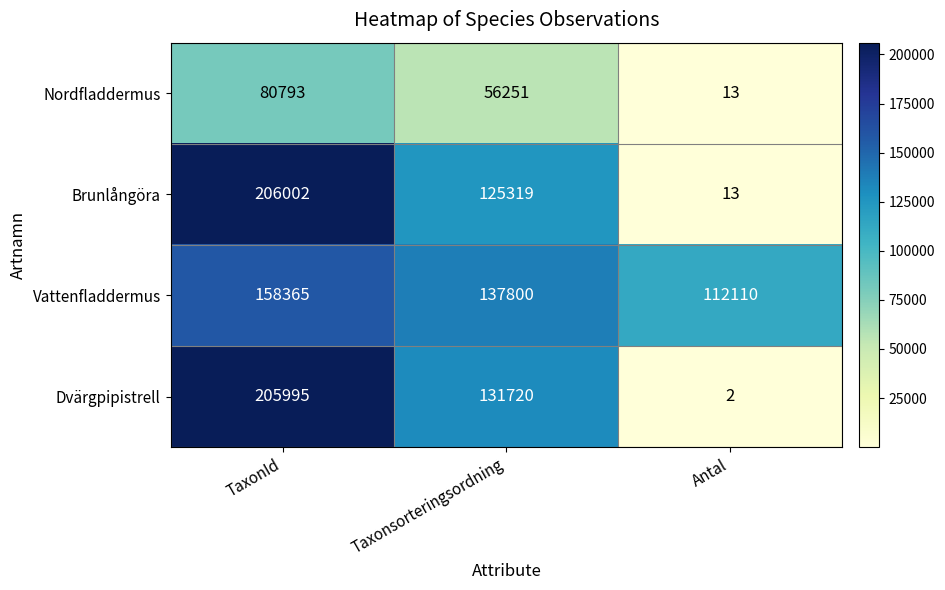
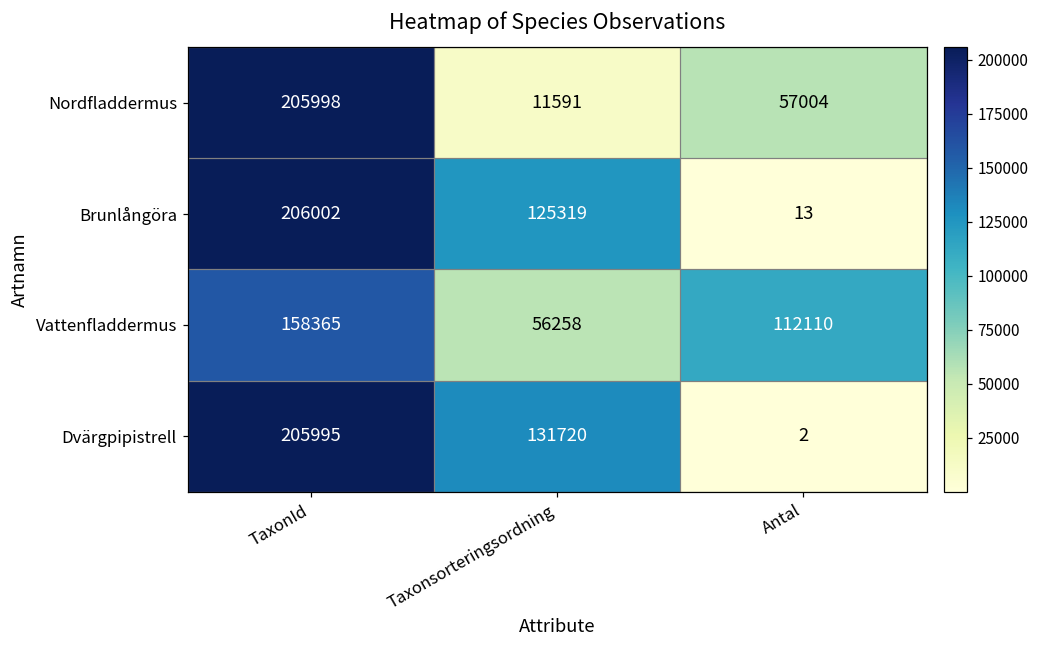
  {
    "Nordfladdermus": {
-     "TaxonId": 80793,
-     "Taxonsorteringsordning": 56251,
-     "Antal": 13
+     "TaxonId": 205998,
+     "Taxonsorteringsordning": 11591,
+     "Antal": 57004
    },
    "Brunlångöra": {
      "TaxonId": 206002,
      "Taxonsorteringsordning": 125319,
      "Antal": 13
    },
    "Vattenfladdermus": {
      "TaxonId": 158365,
-     "Taxonsorteringsordning": 137800,
+     "Taxonsorteringsordning": 56258,
      "Antal": 112110
    },
    "Dvärgpipistrell": {
      "TaxonId": 205995,
      "Taxonsorteringsordning": 131720,
      "Antal": 2
    }
  }
